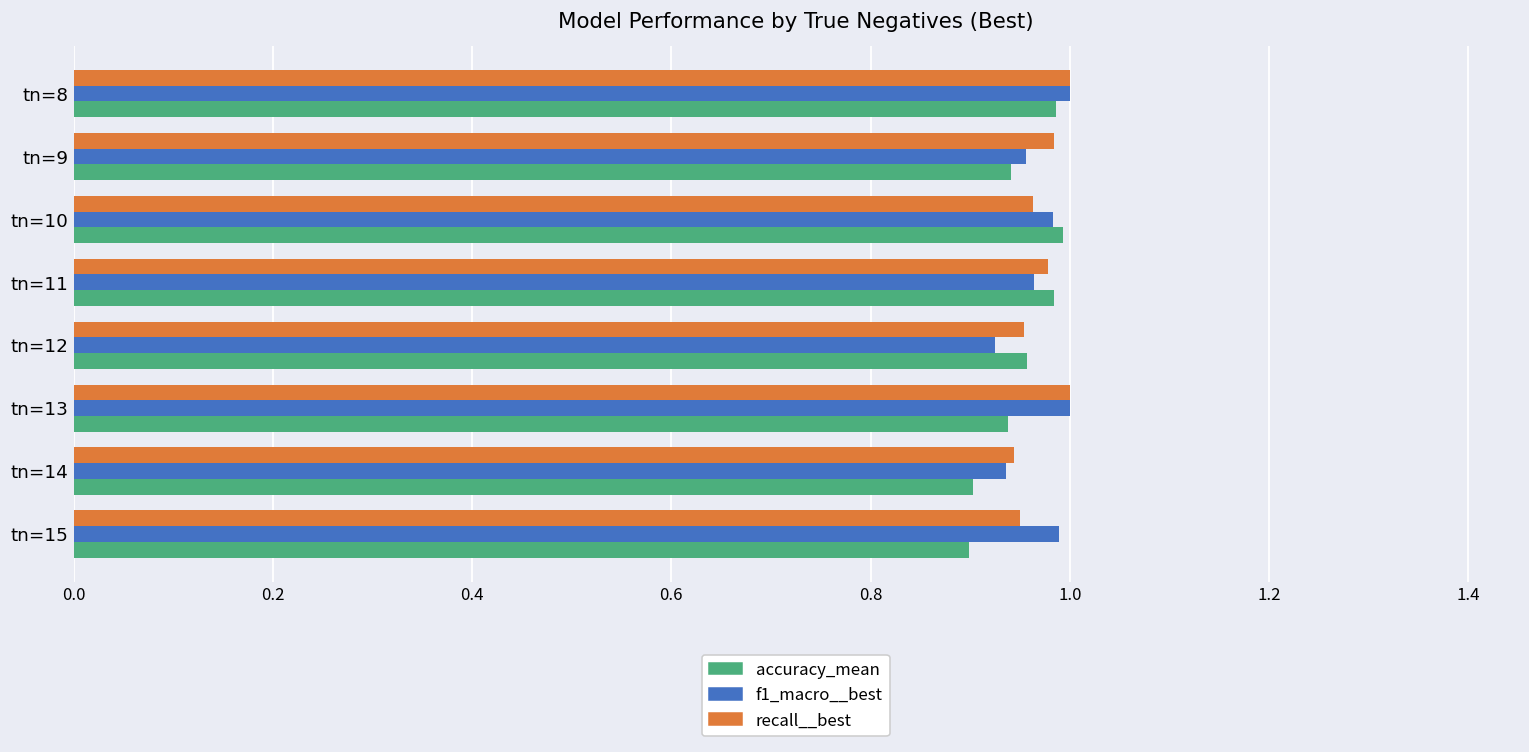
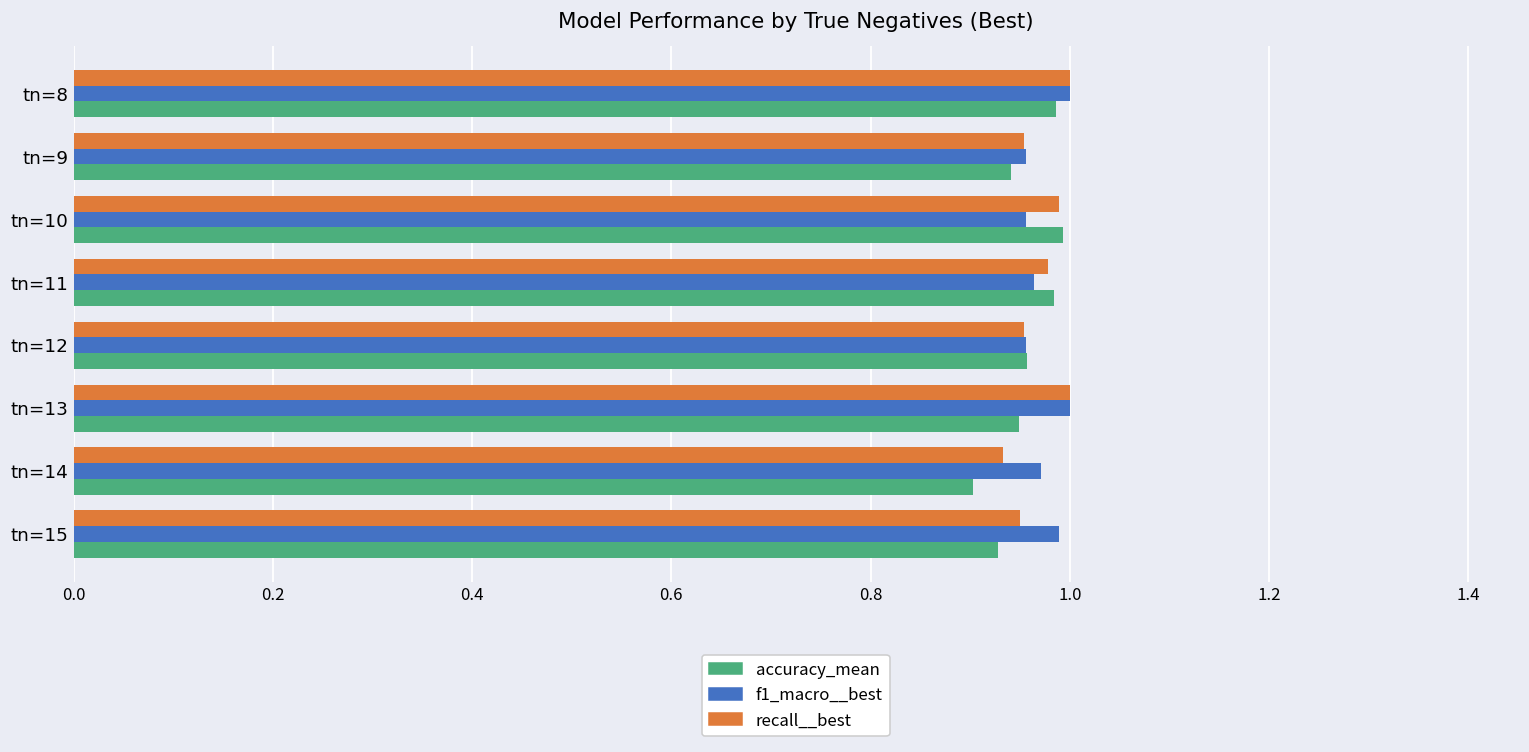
  {
    "accuracy_mean": {
      "tn=8": 0.99,
      "tn=9": 0.94,
      "tn=10": 0.99,
      "tn=11": 0.98,
      "tn=12": 0.96,
-     "tn=13": 0.94,
+     "tn=13": 0.95,
      "tn=14": 0.90,
-     "tn=15": 0.90
+     "tn=15": 0.93
    },
    "f1_macro__best": {
      "tn=8": 1.00,
      "tn=9": 0.96,
-     "tn=10": 0.98,
+     "tn=10": 0.96,
      "tn=11": 0.96,
-     "tn=12": 0.92,
+     "tn=12": 0.96,
      "tn=13": 1.00,
-     "tn=14": 0.94,
+     "tn=14": 0.97,
      "tn=15": 0.99
    },
    "recall__best": {
      "tn=8": 1.00,
-     "tn=9": 0.98,
-     "tn=10": 0.96,
+     "tn=9": 0.95,
+     "tn=10": 0.99,
      "tn=11": 0.98,
      "tn=12": 0.95,
      "tn=13": 1.00,
-     "tn=14": 0.94,
+     "tn=14": 0.93,
      "tn=15": 0.95
    }
  }
